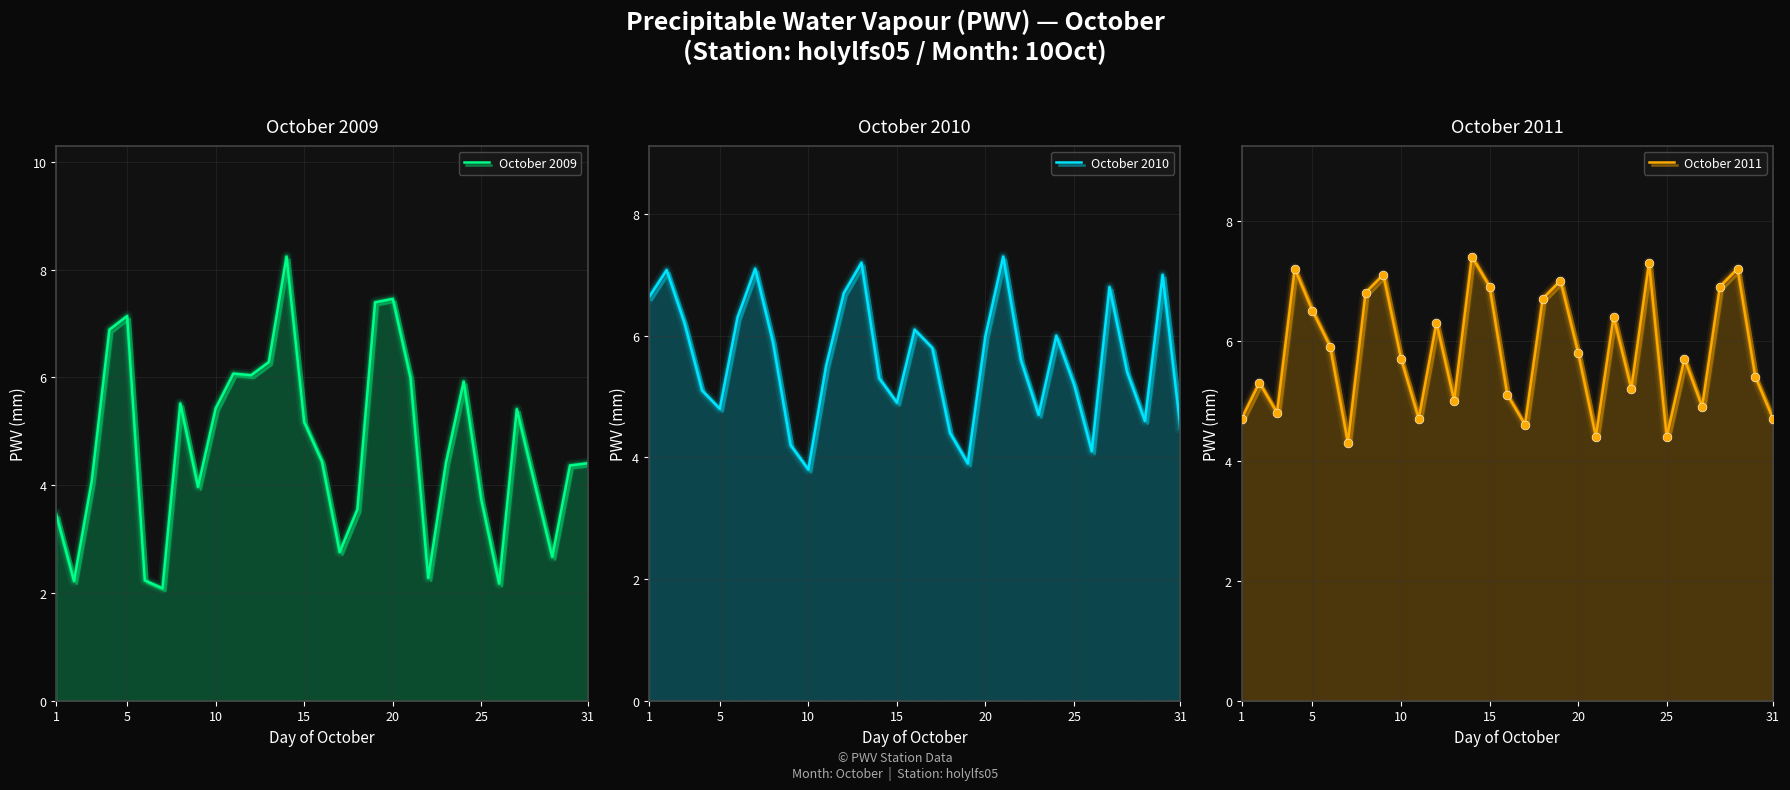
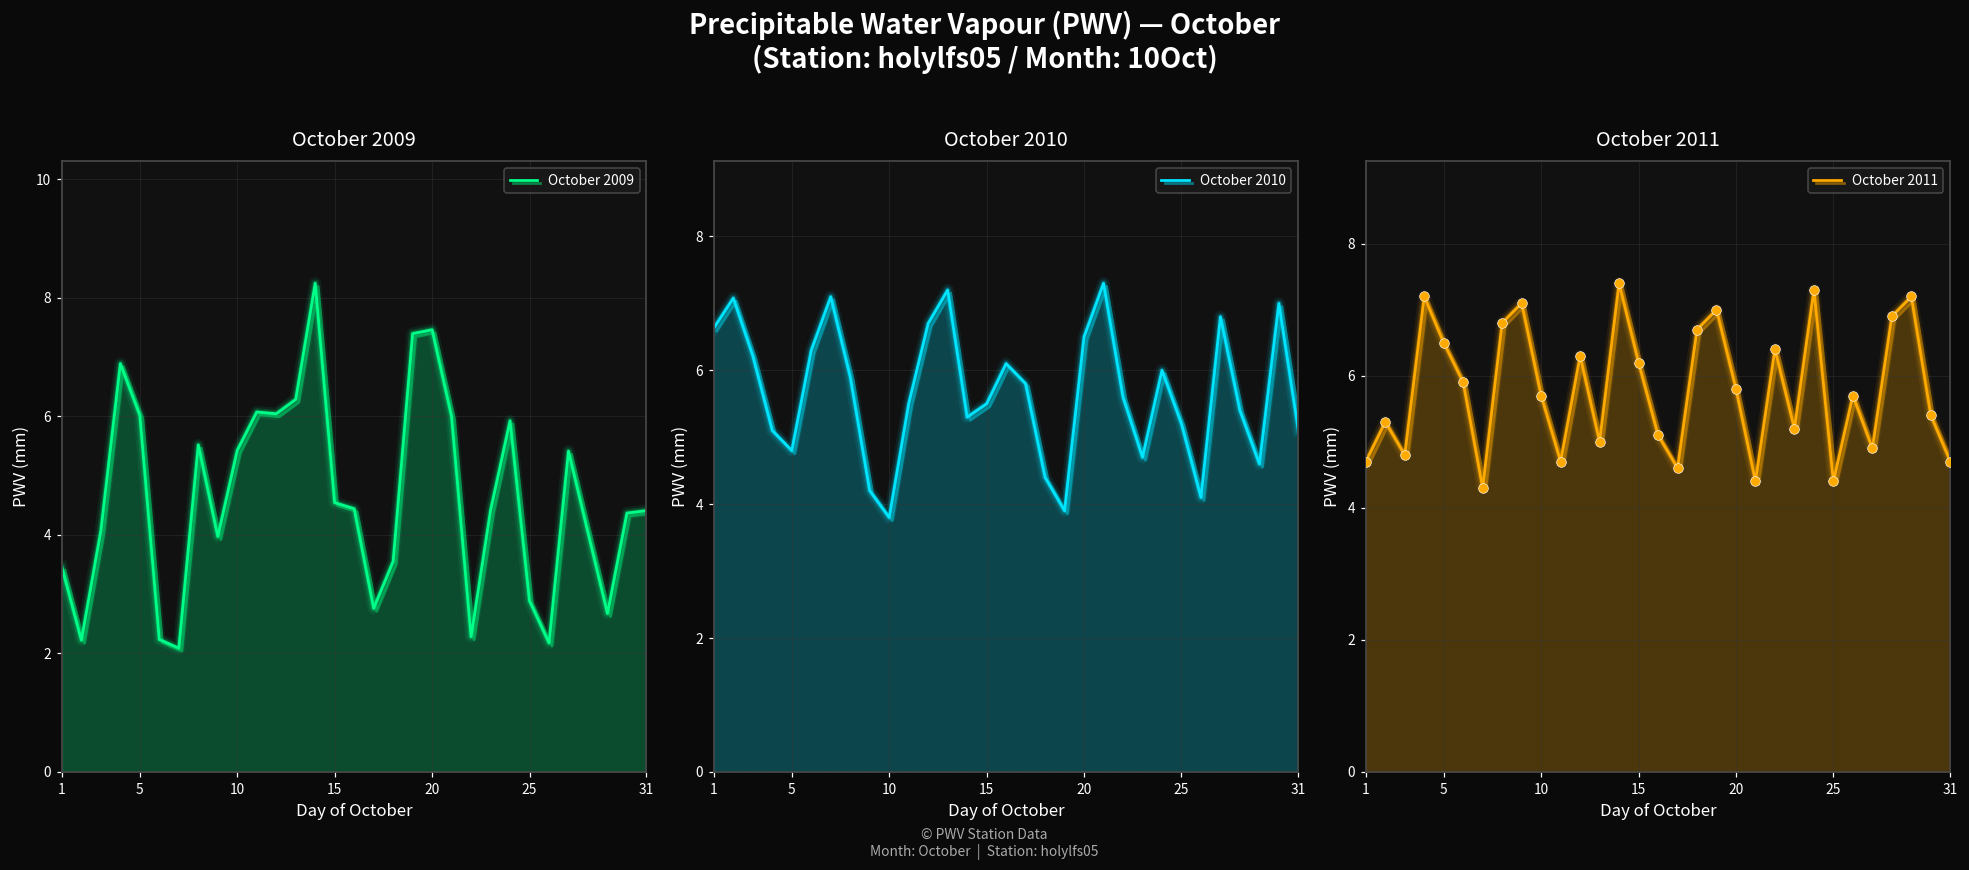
  {
    "October 2009": {
      "1": 3.5,
-     "5": 7.1,
+     "5": 6.0,
      "10": 5.4,
-     "15": 5.2,
+     "15": 4.5,
      "20": 7.5,
-     "25": 3.7,
+     "25": 2.9,
      "31": 4.4
    },
    "October 2010": {
      "1": 6.6,
      "5": 4.8,
      "10": 3.8,
-     "15": 4.9,
-     "20": 6.0,
+     "15": 5.5,
+     "20": 6.5,
      "25": 5.2,
-     "31": 4.5
+     "31": 5.1
    },
    "October 2011": {
      "1": 4.7,
      "5": 6.5,
      "10": 5.7,
-     "15": 6.9,
+     "15": 6.2,
      "20": 5.8,
      "25": 4.4,
      "31": 4.7
    }
  }
